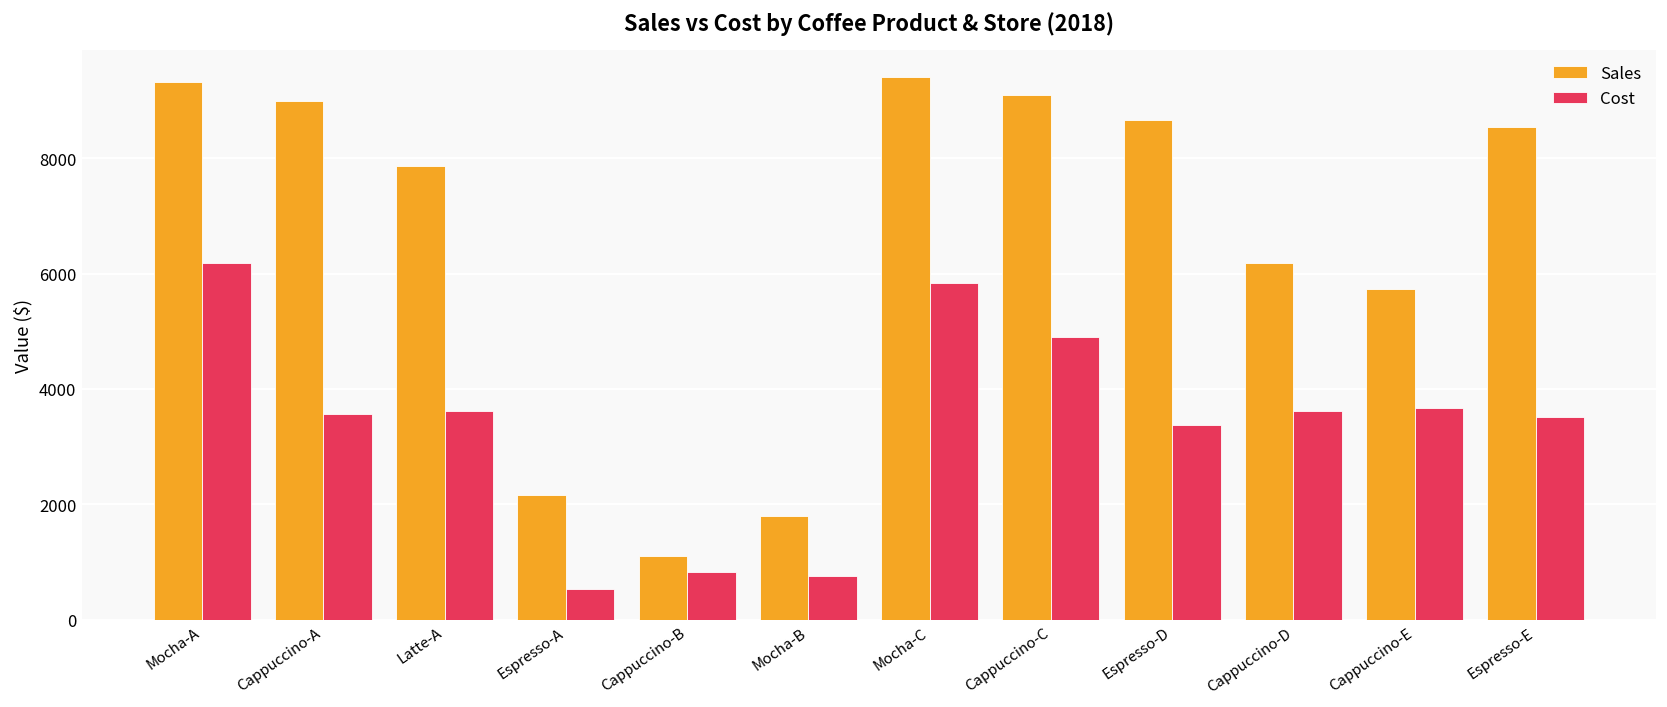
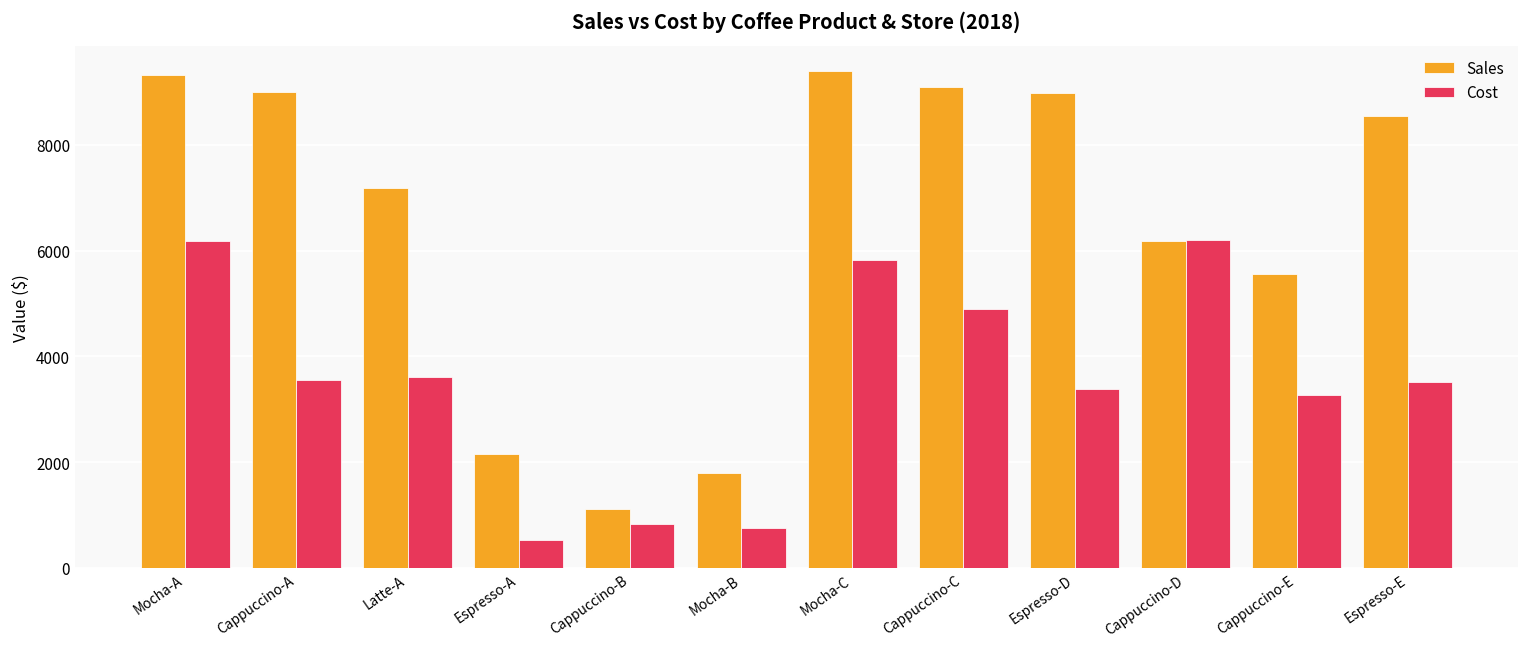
  {
    "Sales": {
      "Mocha-A": 9300,
      "Cappuccino-A": 9000,
-     "Latte-A": 7900,
+     "Latte-A": 7200,
      "Espresso-A": 2200,
      "Cappuccino-B": 1100,
      "Mocha-B": 1800,
      "Mocha-C": 9400,
      "Cappuccino-C": 9100,
-     "Espresso-D": 8700,
+     "Espresso-D": 9000,
      "Cappuccino-D": 6200,
-     "Cappuccino-E": 5700,
+     "Cappuccino-E": 5600,
      "Espresso-E": 8500
    },
    "Cost": {
      "Mocha-A": 6200,
      "Cappuccino-A": 3600,
      "Latte-A": 3600,
      "Espresso-A": 500,
      "Cappuccino-B": 800,
      "Mocha-B": 800,
      "Mocha-C": 5800,
      "Cappuccino-C": 4900,
      "Espresso-D": 3400,
-     "Cappuccino-D": 3600,
-     "Cappuccino-E": 3700,
+     "Cappuccino-D": 6200,
+     "Cappuccino-E": 3300,
      "Espresso-E": 3500
    }
  }
